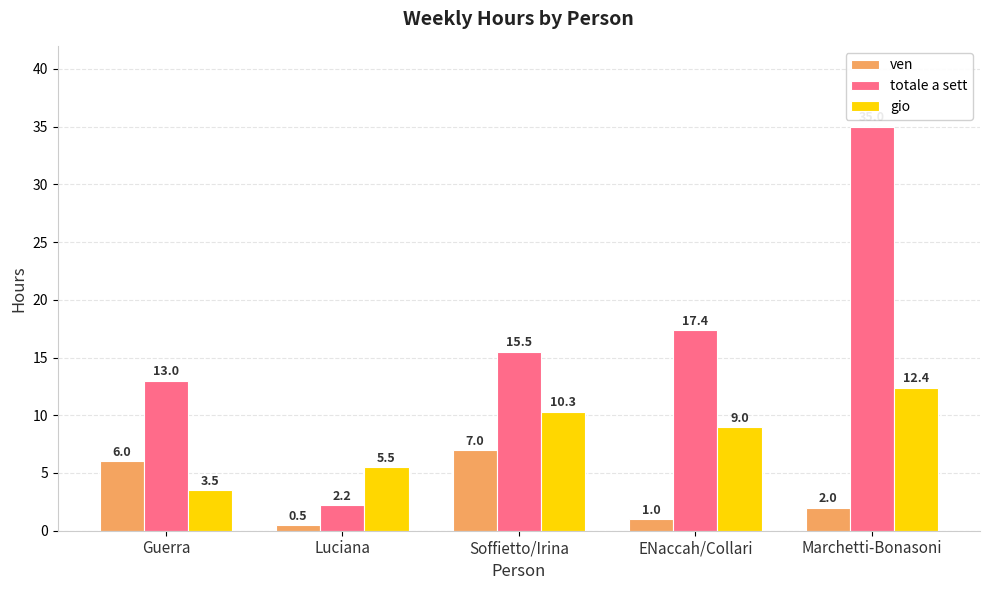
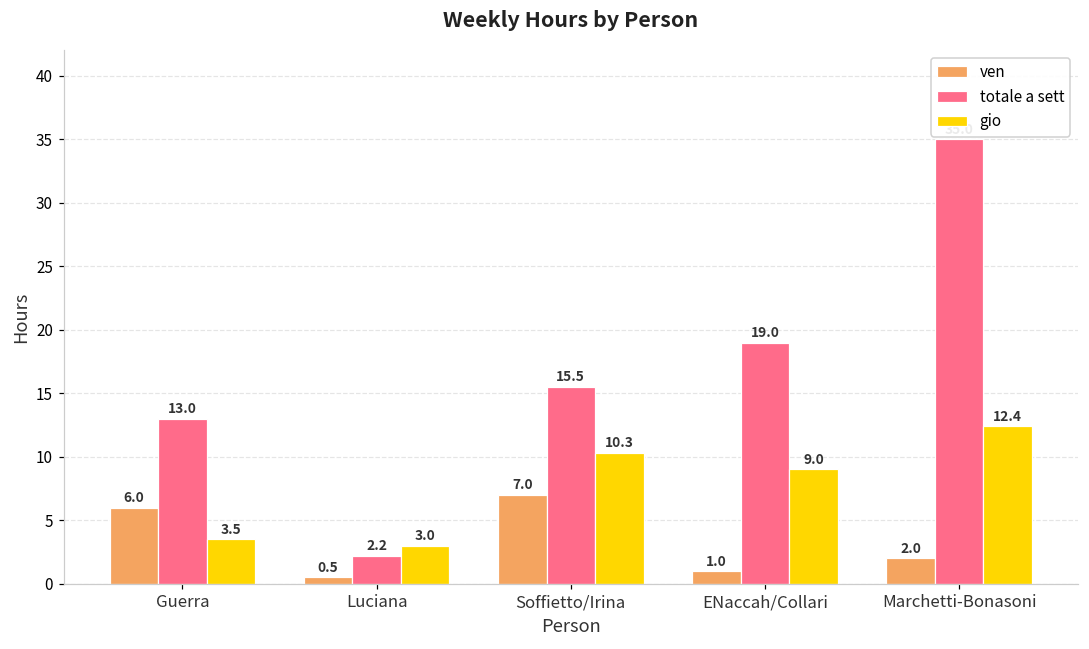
  {
    "ven": {
      "Guerra": 6.0,
      "Luciana": 0.5,
      "Soffietto/Irina": 7.0,
      "ENaccah/Collari": 1.0,
      "Marchetti-Bonasoni": 2.0
    },
    "totale a sett": {
      "Guerra": 13.0,
      "Luciana": 2.2,
      "Soffietto/Irina": 15.5,
-     "ENaccah/Collari": 17.4
+     "ENaccah/Collari": 19.0
    },
    "gio": {
      "Guerra": 3.5,
-     "Luciana": 5.5,
+     "Luciana": 3.0,
      "Soffietto/Irina": 10.3,
      "ENaccah/Collari": 9.0,
      "Marchetti-Bonasoni": 12.4
    }
  }
